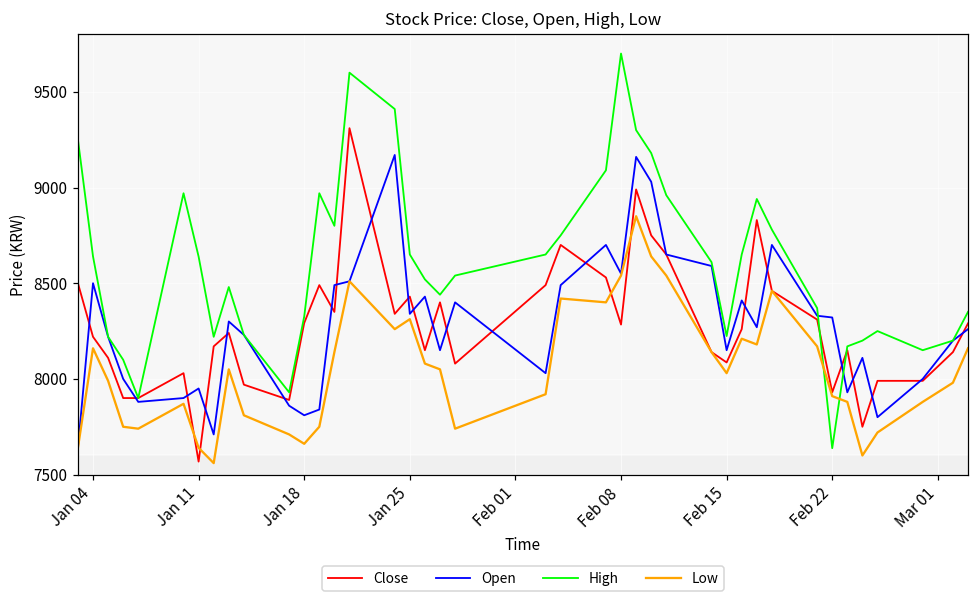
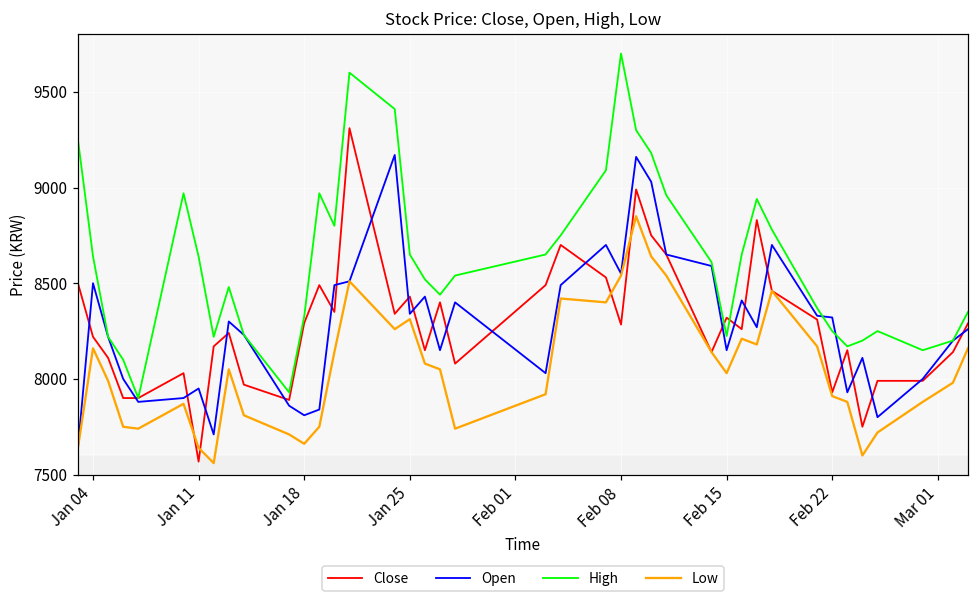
  {
    "Close": {
      "Jan 04": 8220,
      "Jan 11": 7570,
      "Jan 18": 8290,
      "Jan 25": 8430,
      "Feb 08": 8280,
-     "Feb 15": 8090,
+     "Feb 15": 8320,
      "Feb 22": 7930
    },
    "Open": {
      "Jan 04": 8500,
      "Jan 11": 7950,
      "Jan 18": 7810,
      "Jan 25": 8340,
      "Feb 15": 8150,
      "Feb 22": 8320
    },
    "High": {
      "Jan 04": 8640,
      "Jan 11": 8640,
      "Jan 18": 8330,
      "Jan 25": 8650,
      "Feb 08": 9700,
      "Feb 15": 8220,
-     "Feb 22": 7640
+     "Feb 22": 8250
    },
    "Low": {
      "Jan 04": 8160,
      "Jan 11": 7640,
      "Jan 18": 7660,
      "Jan 25": 8310,
      "Feb 15": 8030,
      "Feb 22": 7910
    }
  }
